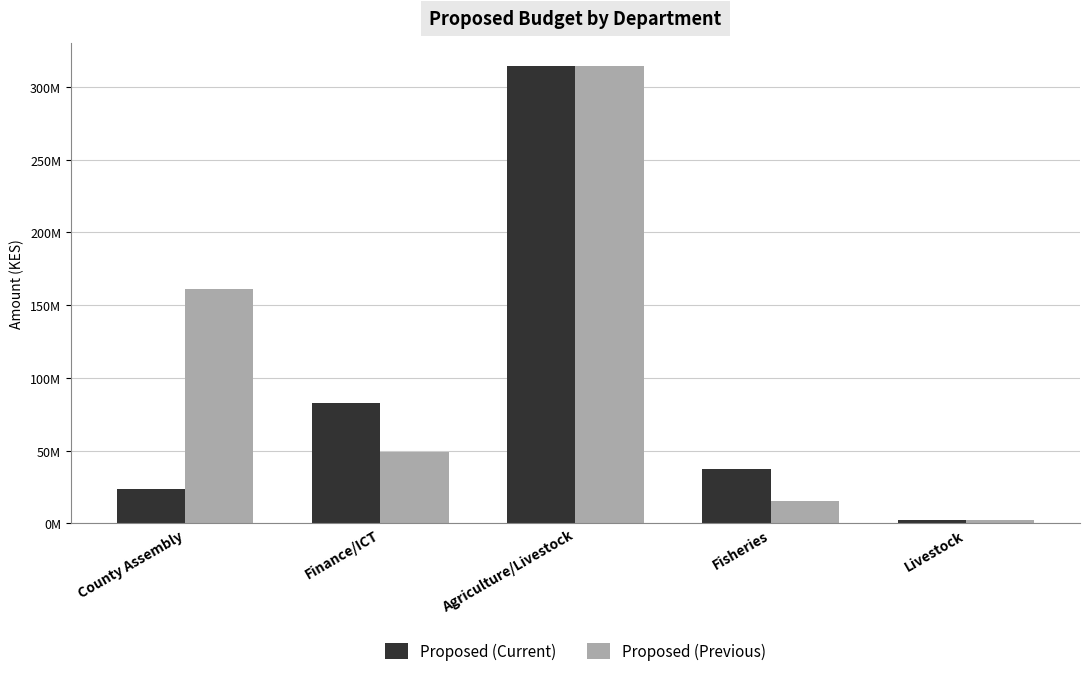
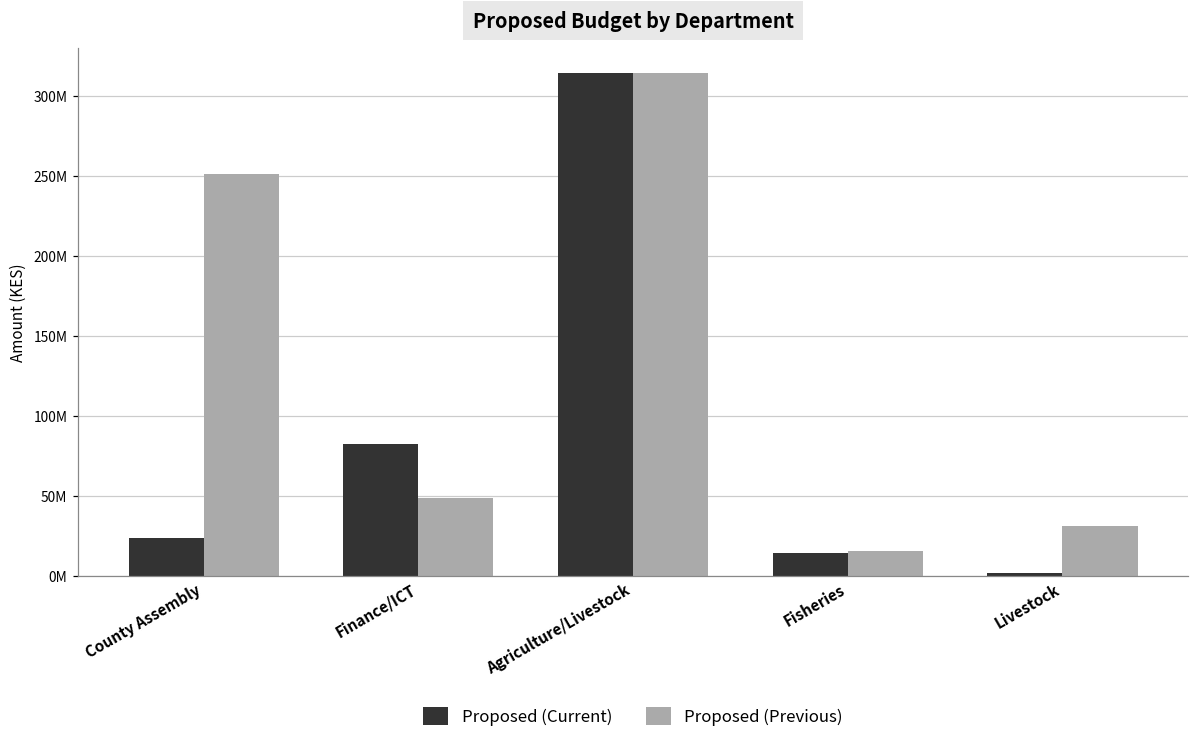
  {
    "Proposed (Current)": {
      "County Assembly": 24000000,
      "Finance/ICT": 82000000,
      "Agriculture/Livestock": 314000000,
-     "Fisheries": 38000000,
+     "Fisheries": 15000000,
      "Livestock": 2000000
    },
    "Proposed (Previous)": {
-     "County Assembly": 161000000,
+     "County Assembly": 251000000,
      "Finance/ICT": 49000000,
      "Agriculture/Livestock": 314000000,
      "Fisheries": 16000000,
-     "Livestock": 2000000
+     "Livestock": 31000000
    }
  }
